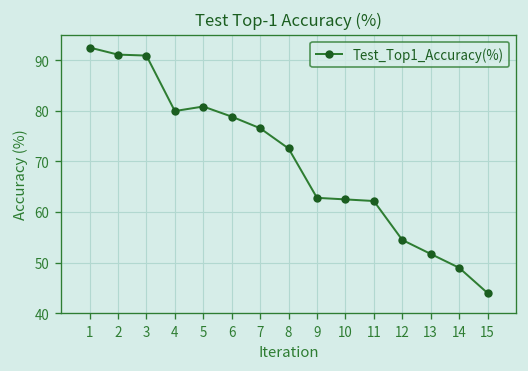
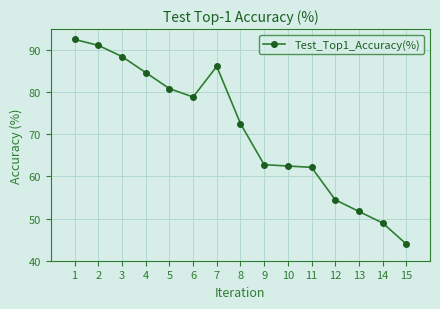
  {
    "1": 93,
    "2": 91,
-   "3": 91,
-   "4": 80,
+   "3": 88,
+   "4": 85,
    "5": 81,
    "6": 79,
-   "7": 77,
+   "7": 86,
    "8": 73,
    "9": 63,
    "10": 62,
    "11": 62,
    "12": 54,
    "13": 52,
    "14": 49,
    "15": 44
  }
